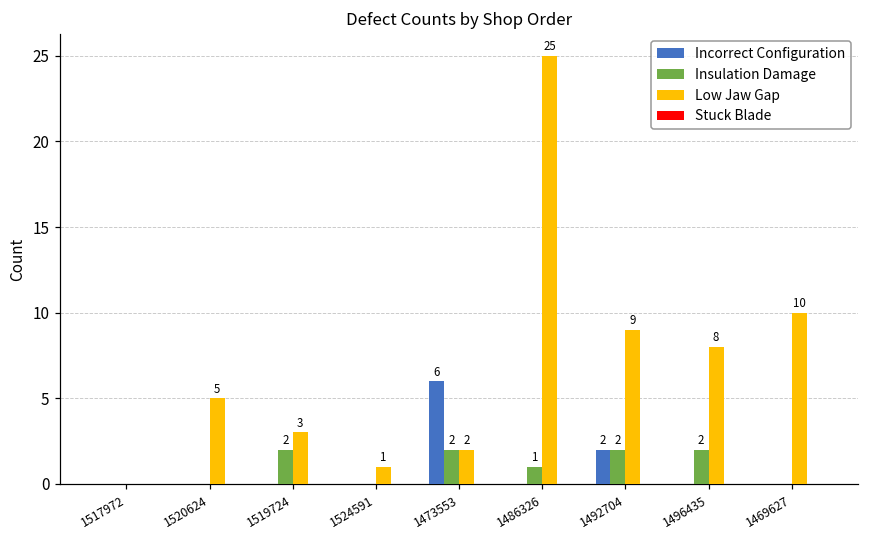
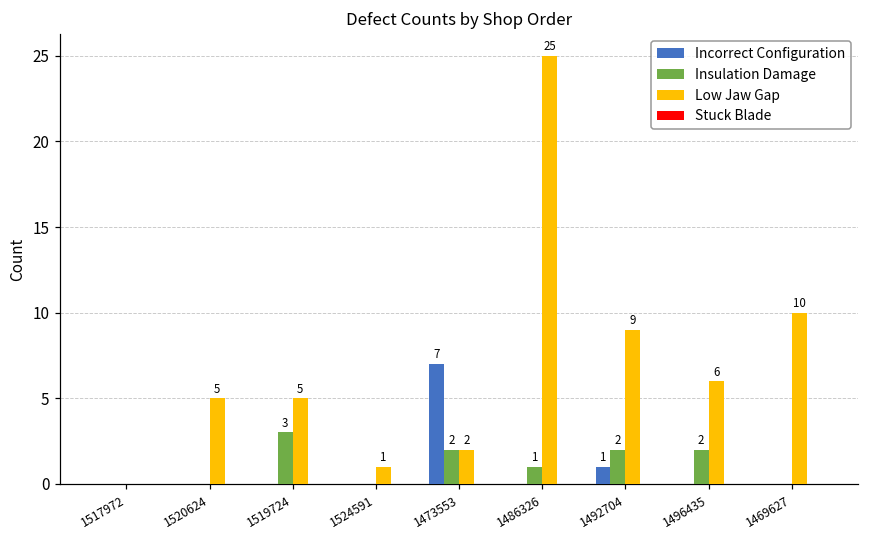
  {
    "Incorrect Configuration": {
-     "1473553": 6,
-     "1492704": 2
+     "1473553": 7,
+     "1492704": 1
    },
    "Insulation Damage": {
-     "1519724": 2,
+     "1519724": 3,
      "1473553": 2,
      "1486326": 1,
      "1492704": 2,
      "1496435": 2
    },
    "Low Jaw Gap": {
      "1520624": 5,
-     "1519724": 3,
+     "1519724": 5,
      "1524591": 1,
      "1473553": 2,
      "1486326": 25,
      "1492704": 9,
-     "1496435": 8,
+     "1496435": 6,
      "1469627": 10
    },
    "Stuck Blade": {
      "1517972": 0.0,
      "1520624": 0.0,
      "1519724": 0.0,
      "1524591": 0.0,
      "1473553": 0.0,
      "1486326": 0.0,
      "1492704": 0.0,
      "1496435": 0.0,
      "1469627": 0.0
    }
  }
